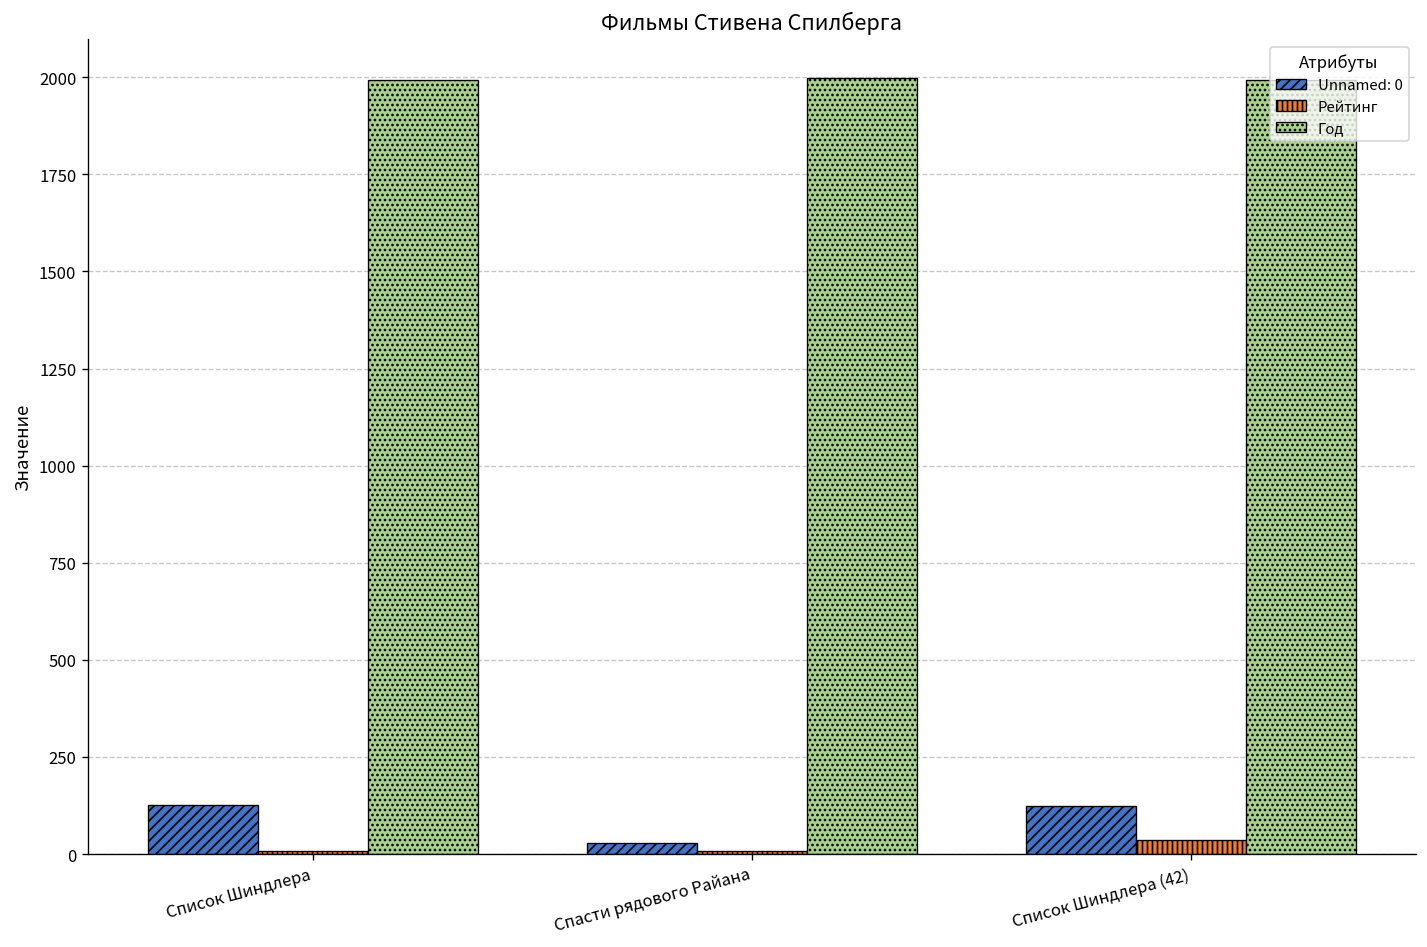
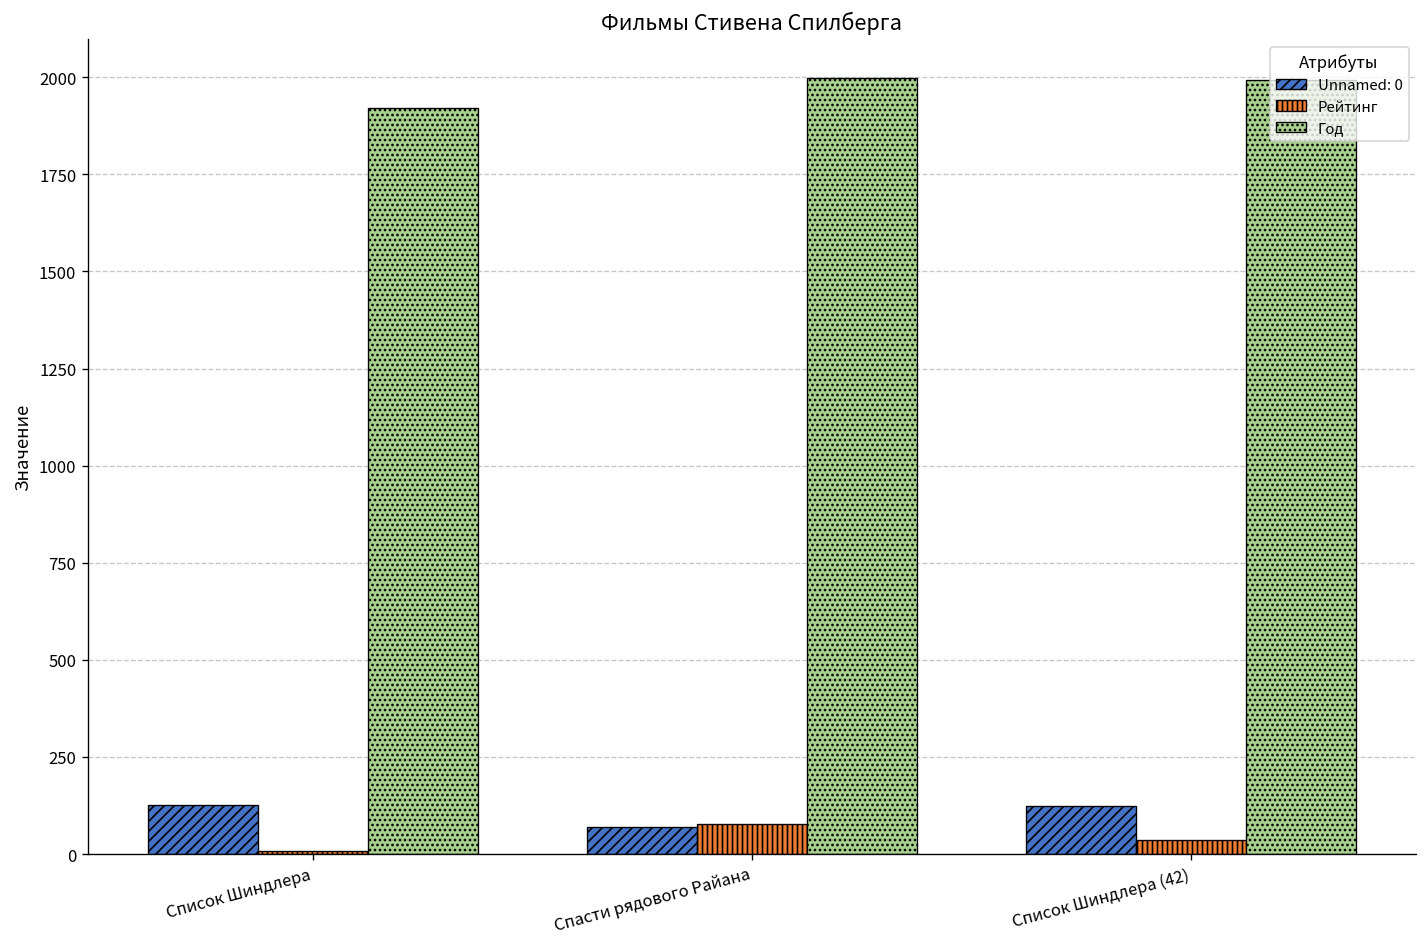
  {
    "Unnamed: 0": {
      "Список Шиндлера": 130,
-     "Спасти рядового Райана": 30,
+     "Спасти рядового Райана": 70,
      "Список Шиндлера (42)": 120
    },
    "Рейтинг": {
      "Список Шиндлера": 10,
-     "Спасти рядового Райана": 10,
+     "Спасти рядового Райана": 80,
      "Список Шиндлера (42)": 40
    },
    "Год": {
-     "Список Шиндлера": 1990,
+     "Список Шиндлера": 1920,
      "Спасти рядового Райана": 2000
    }
  }
